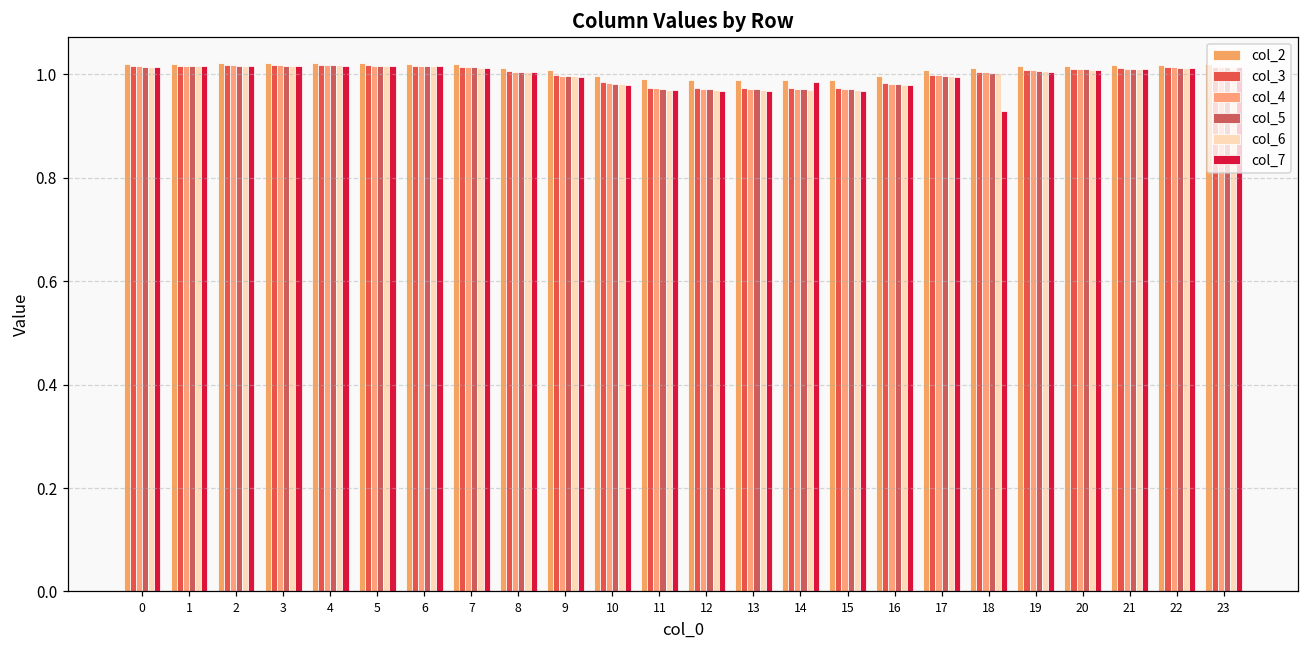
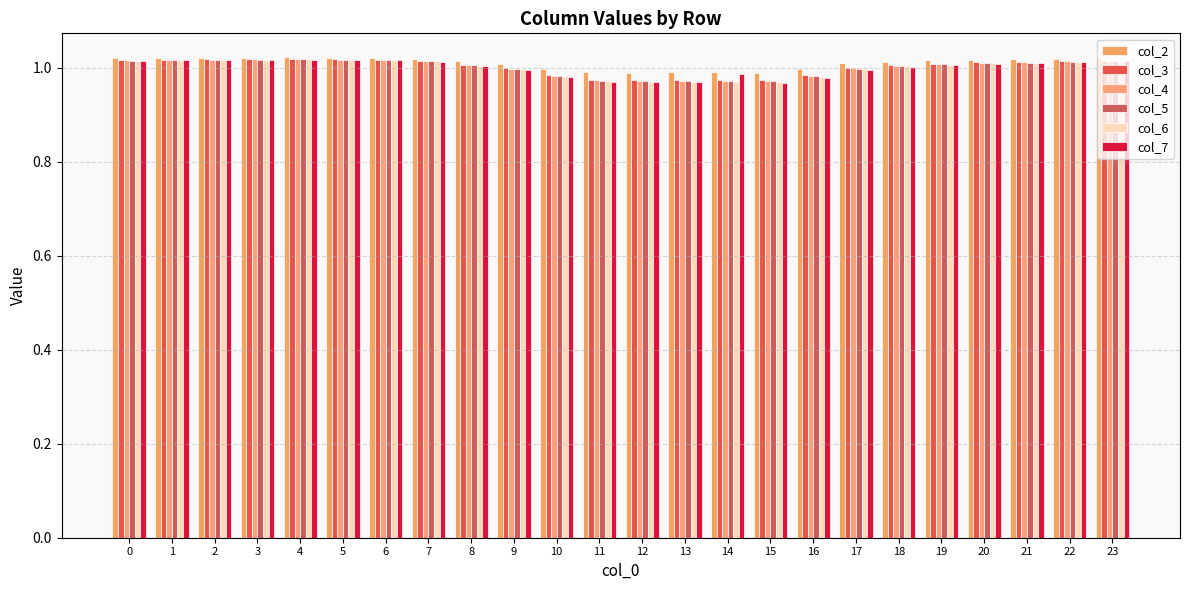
  {
    "col_6": {
      "0": 1.02,
      "1": 1.02,
      "2": 1.02,
      "3": 1.02,
      "4": 1.02,
      "5": 1.02,
      "6": 1.02,
      "7": 1.01,
      "8": 1.00,
      "9": 1.00,
      "10": 0.98,
      "11": 0.97,
      "12": 0.97,
      "13": 0.97,
      "14": 0.97,
      "15": 0.97,
      "16": 0.98,
      "17": 1.00,
      "18": 1.00,
      "19": 1.01,
      "20": 1.01,
      "21": 1.01,
      "22": 1.01
    },
    "col_7": {
      "0": 1.01,
      "1": 1.02,
      "2": 1.02,
      "3": 1.02,
      "4": 1.02,
      "5": 1.02,
      "6": 1.02,
      "7": 1.01,
      "8": 1.00,
      "9": 1.00,
      "10": 0.98,
      "11": 0.97,
      "12": 0.97,
      "13": 0.97,
      "14": 0.99,
      "15": 0.97,
      "16": 0.98,
      "17": 1.00,
-     "18": 0.93,
+     "18": 1.00,
      "19": 1.01,
      "20": 1.01,
      "21": 1.01,
      "22": 1.01
    }
  }
